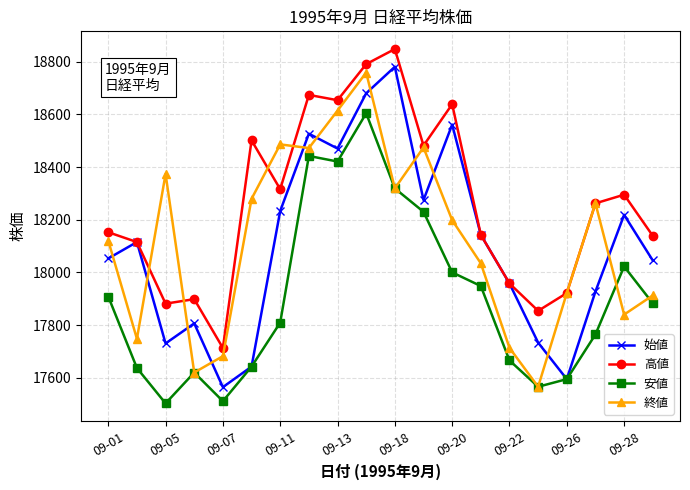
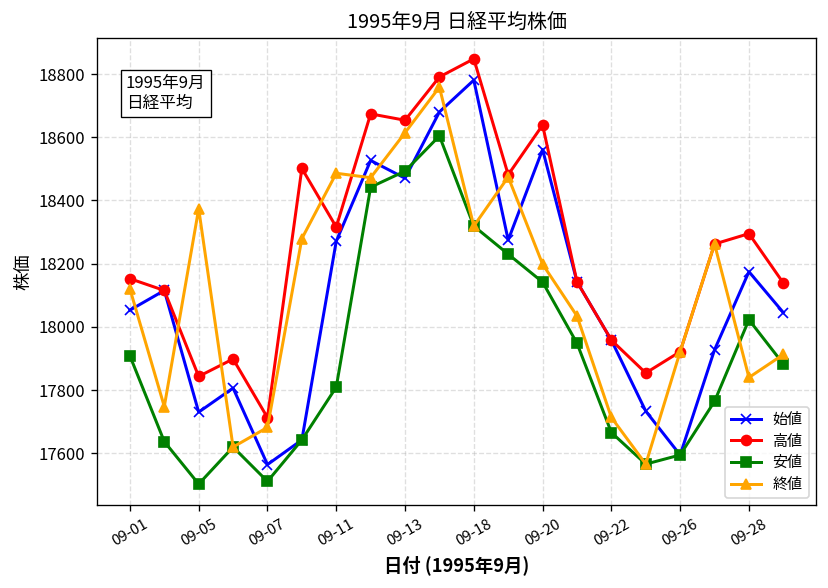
  {
    "始値": {
      "09-01": 18050,
      "09-05": 17730,
      "09-07": 17560,
-     "09-11": 18230,
+     "09-11": 18270,
      "09-13": 18470,
      "09-18": 18780,
      "09-20": 18560,
-     "09-28": 18220
+     "09-28": 18170
    },
    "高値": {
      "09-01": 18150,
-     "09-05": 17880,
+     "09-05": 17840,
      "09-07": 17710,
      "09-11": 18320,
      "09-13": 18650,
      "09-18": 18850,
      "09-20": 18640,
      "09-28": 18300
    },
    "安値": {
      "09-01": 17910,
      "09-05": 17500,
      "09-07": 17510,
      "09-11": 17810,
-     "09-13": 18420,
-     "09-20": 18000,
+     "09-13": 18490,
+     "09-20": 18140,
      "09-22": 17670,
      "09-28": 18020
    },
    "終値": {
      "09-01": 18120,
      "09-05": 18370,
      "09-07": 17680,
      "09-11": 18490,
      "09-13": 18610,
      "09-20": 18200,
      "09-22": 17710,
      "09-28": 17840
    }
  }
